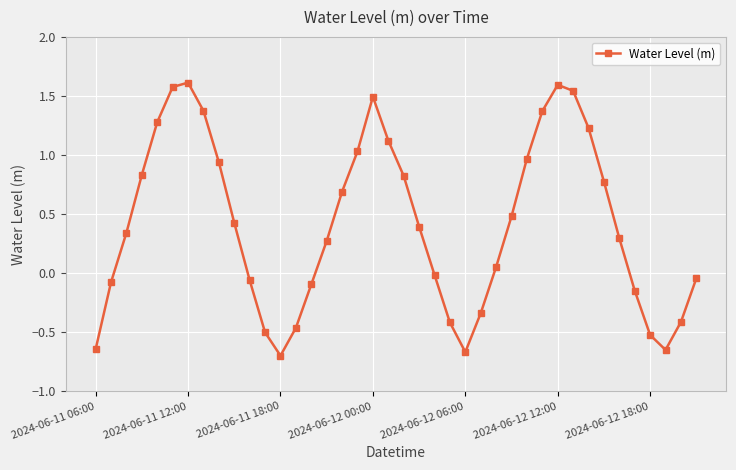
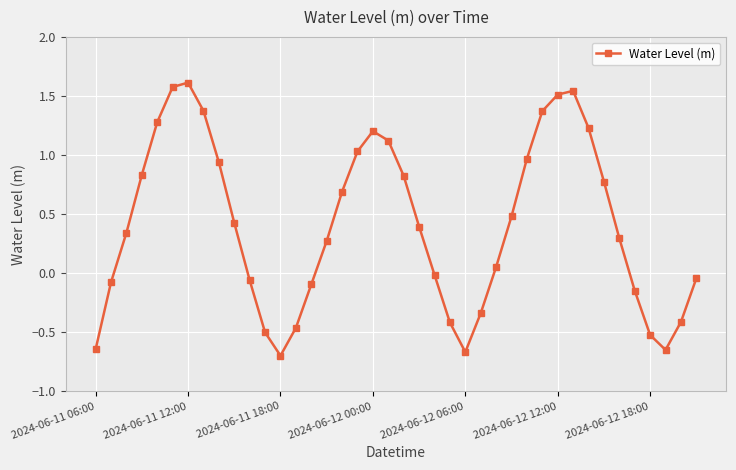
  {
    "2024-06-11 06:00": -0.64,
    "2024-06-11 12:00": 1.61,
    "2024-06-11 18:00": -0.70,
-   "2024-06-12 00:00": 1.49,
+   "2024-06-12 00:00": 1.20,
    "2024-06-12 06:00": -0.67,
-   "2024-06-12 12:00": 1.59,
+   "2024-06-12 12:00": 1.51,
    "2024-06-12 18:00": -0.52
  }
